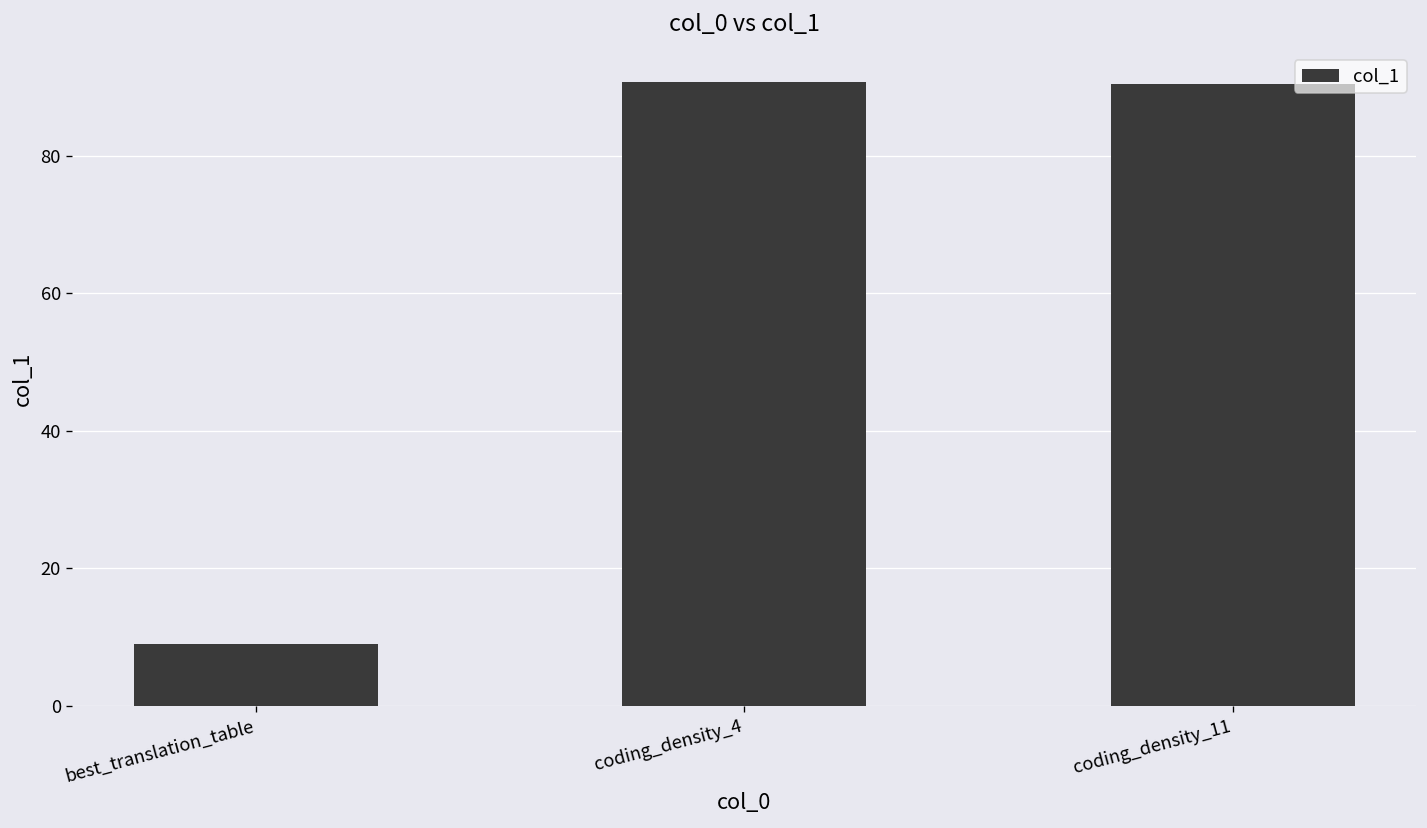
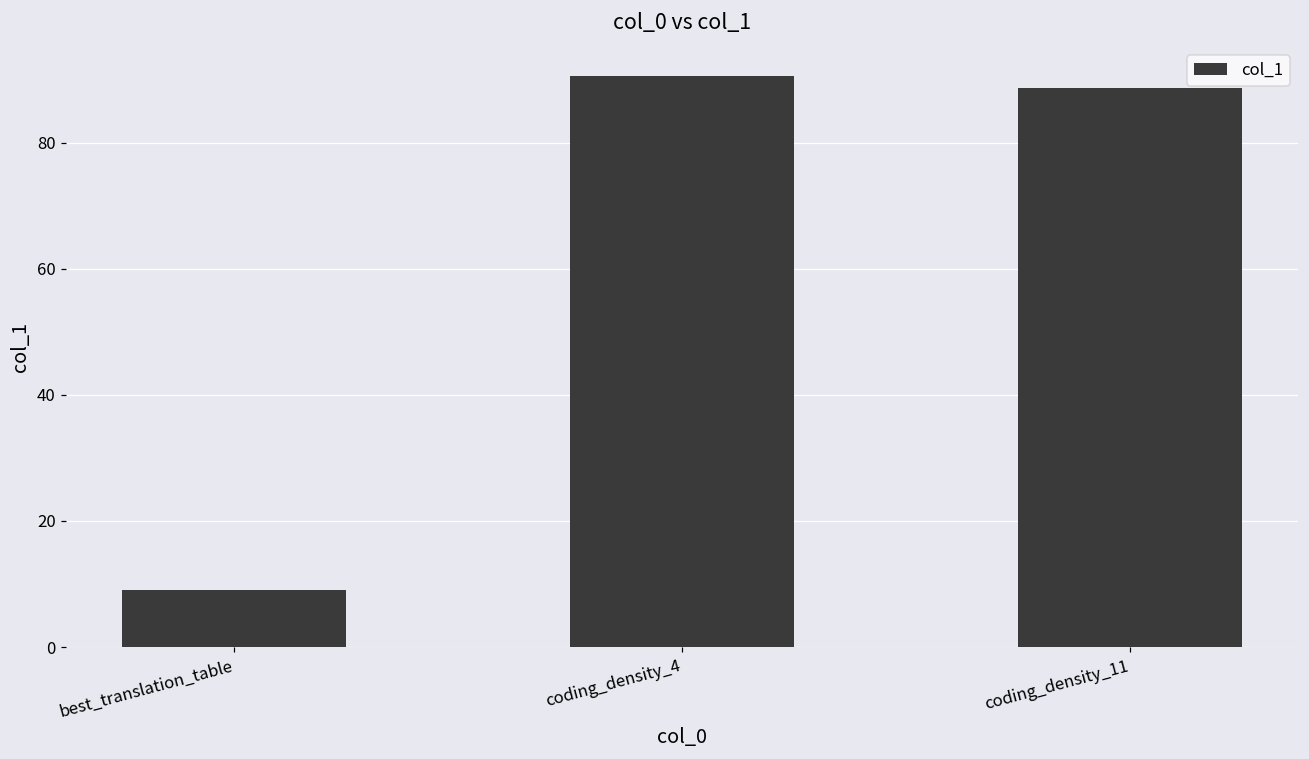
  {
    "best_translation_table": 9,
    "coding_density_4": 91,
-   "coding_density_11": 90
+   "coding_density_11": 89
  }
